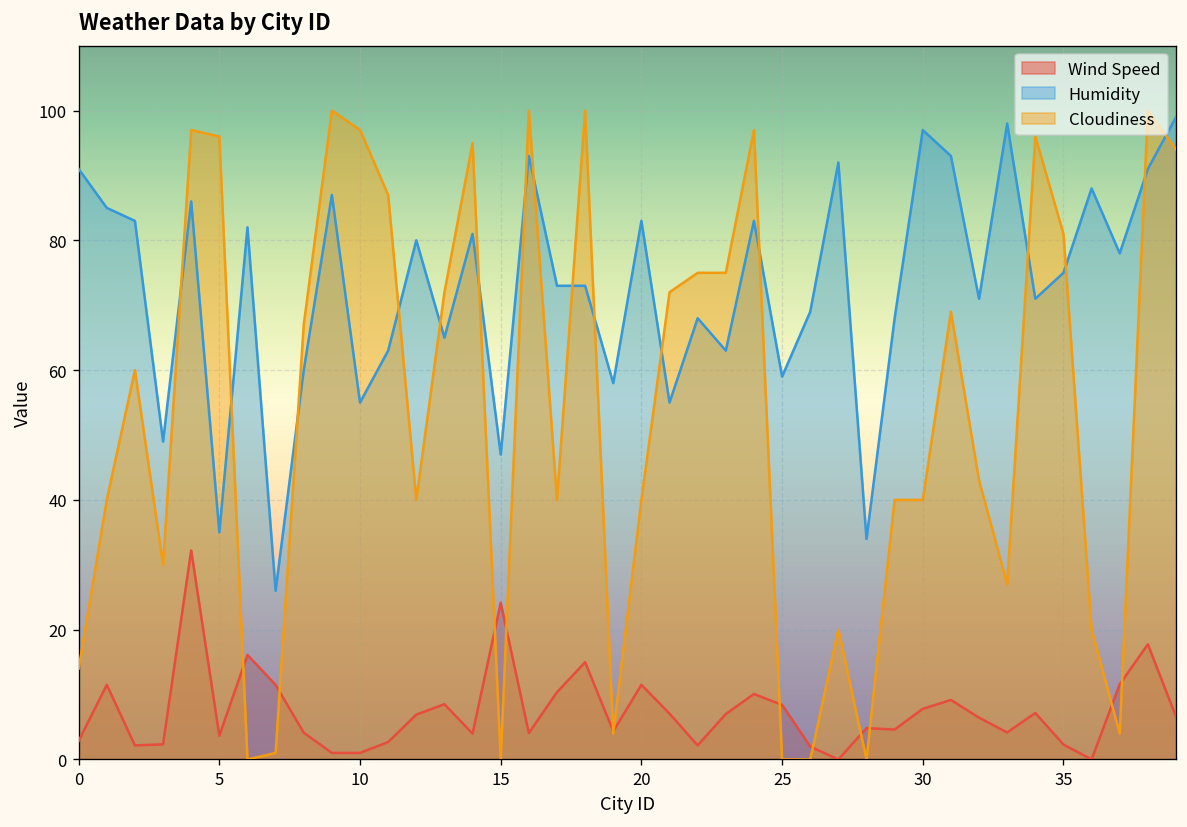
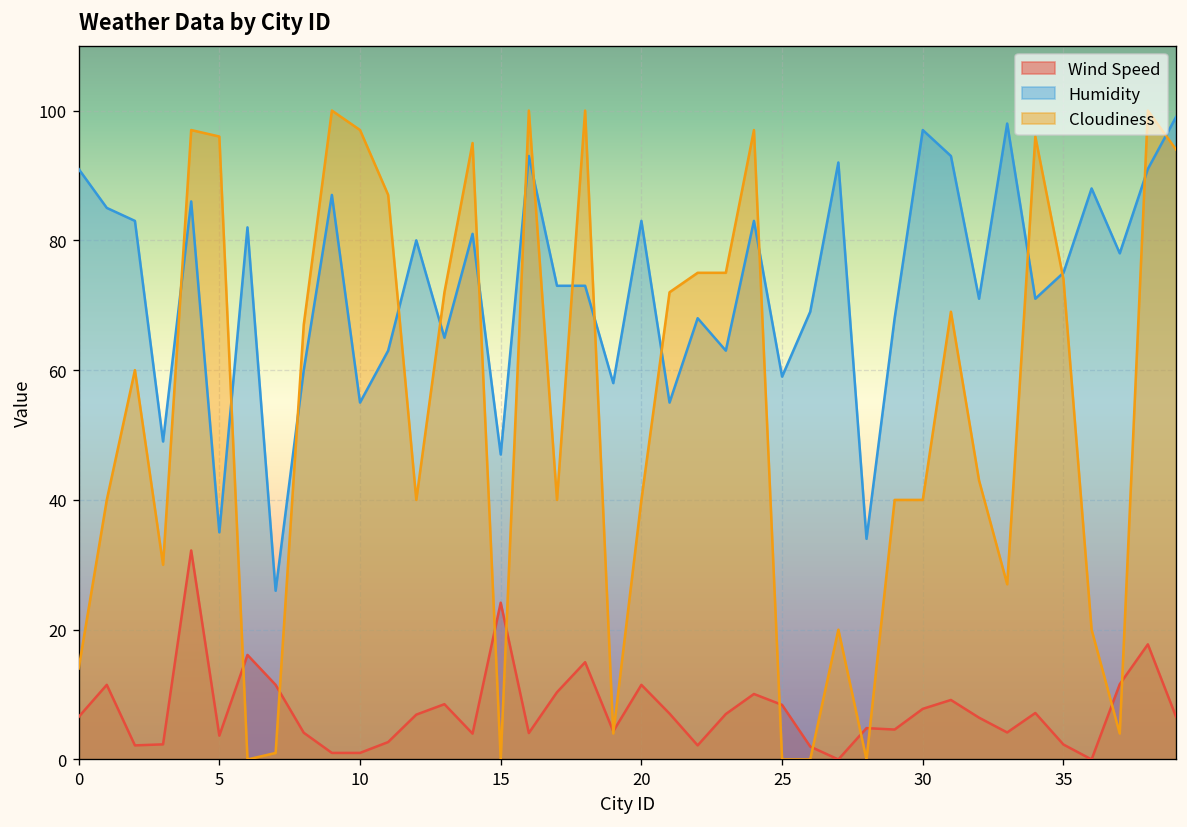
  {
    "Wind Speed": {
-     "0": 3,
+     "0": 7,
      "5": 4,
      "10": 1,
      "15": 24,
      "20": 12,
      "25": 8,
      "30": 8,
      "35": 2
    },
    "Humidity": {
      "0": 91,
      "5": 35,
      "10": 55,
      "15": 47,
      "20": 83,
      "25": 59,
      "30": 97,
      "35": 75
    },
    "Cloudiness": {
      "0": 14,
      "5": 96,
      "10": 97,
      "15": 0,
      "20": 40,
      "25": 0,
      "30": 40,
-     "35": 81
+     "35": 74
    }
  }
